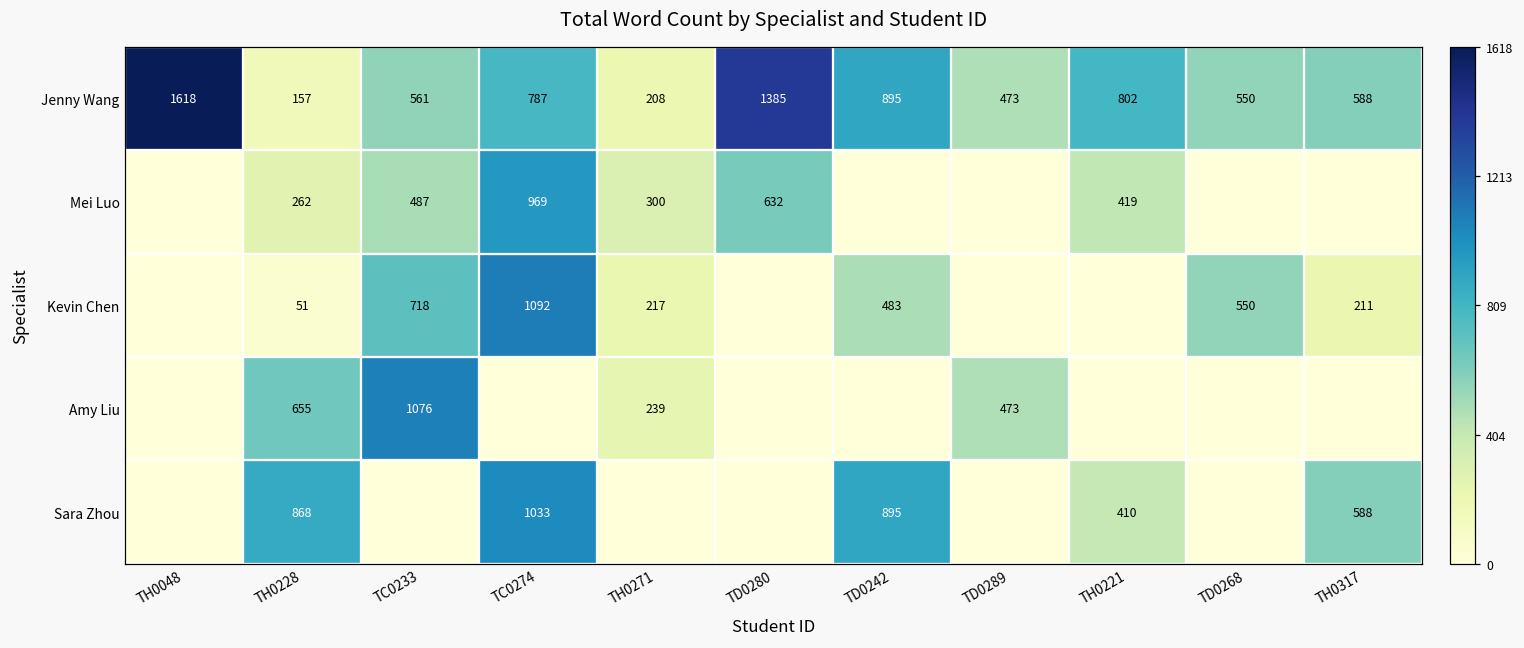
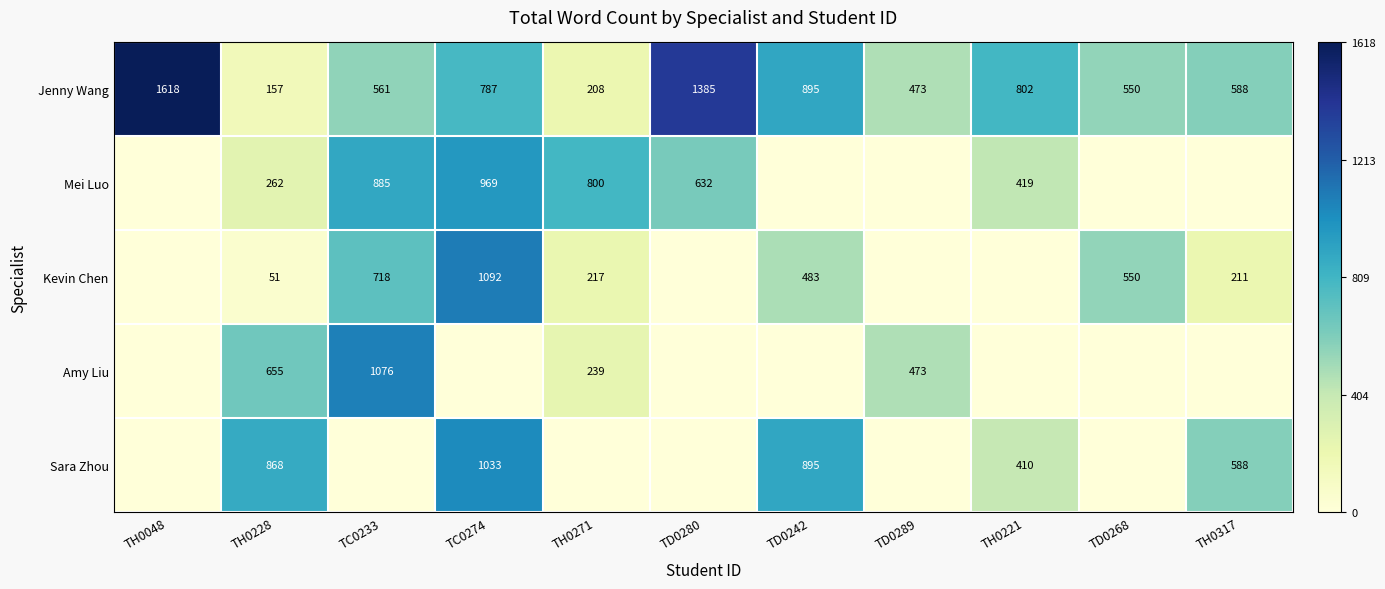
  {
    "Jenny Wang": {
      "TH0048": 1618,
      "TH0228": 157,
      "TC0233": 561,
      "TC0274": 787,
      "TH0271": 208,
      "TD0280": 1385,
      "TD0242": 895,
      "TD0289": 473,
      "TH0221": 802,
      "TD0268": 550,
      "TH0317": 588
    },
    "Mei Luo": {
      "TH0228": 262,
-     "TC0233": 487,
+     "TC0233": 885,
      "TC0274": 969,
-     "TH0271": 300,
+     "TH0271": 800,
      "TD0280": 632,
      "TH0221": 419
    },
    "Kevin Chen": {
      "TH0228": 51,
      "TC0233": 718,
      "TC0274": 1092,
      "TH0271": 217,
      "TD0242": 483,
      "TD0268": 550,
      "TH0317": 211
    },
    "Amy Liu": {
      "TH0228": 655,
      "TC0233": 1076,
      "TH0271": 239,
      "TD0289": 473
    },
    "Sara Zhou": {
      "TH0228": 868,
      "TC0274": 1033,
      "TD0242": 895,
      "TH0221": 410,
      "TH0317": 588
    }
  }
